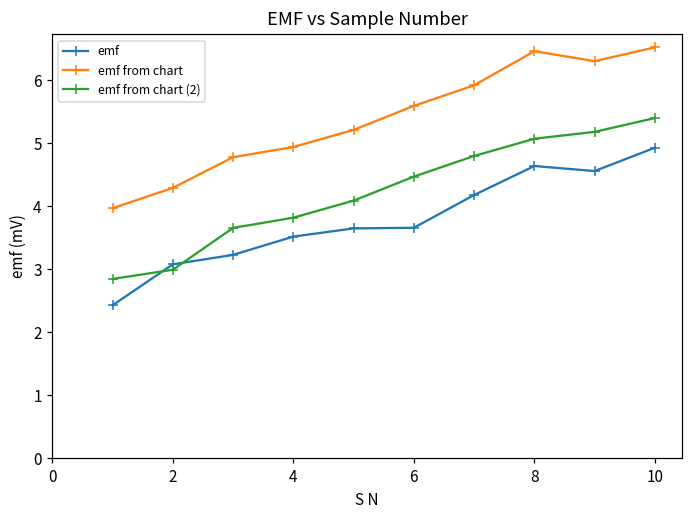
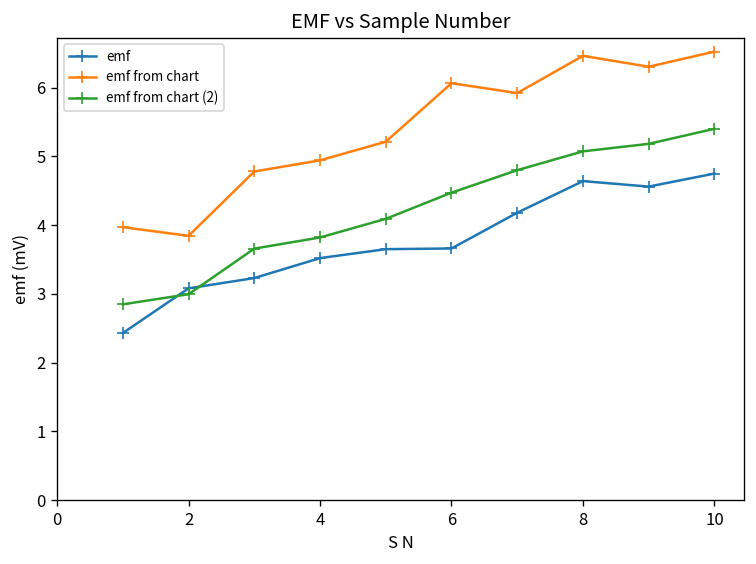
  {
    "emf": {
      "2": 3.1,
      "4": 3.5,
      "6": 3.7,
      "8": 4.6,
-     "10": 4.9
+     "10": 4.8
    },
    "emf from chart": {
-     "2": 4.3,
+     "2": 3.8,
      "4": 4.9,
-     "6": 5.6,
+     "6": 6.1,
      "8": 6.5,
      "10": 6.5
    },
    "emf from chart (2)": {
      "2": 3.0,
      "4": 3.8,
      "6": 4.5,
      "8": 5.1,
      "10": 5.4
    }
  }
